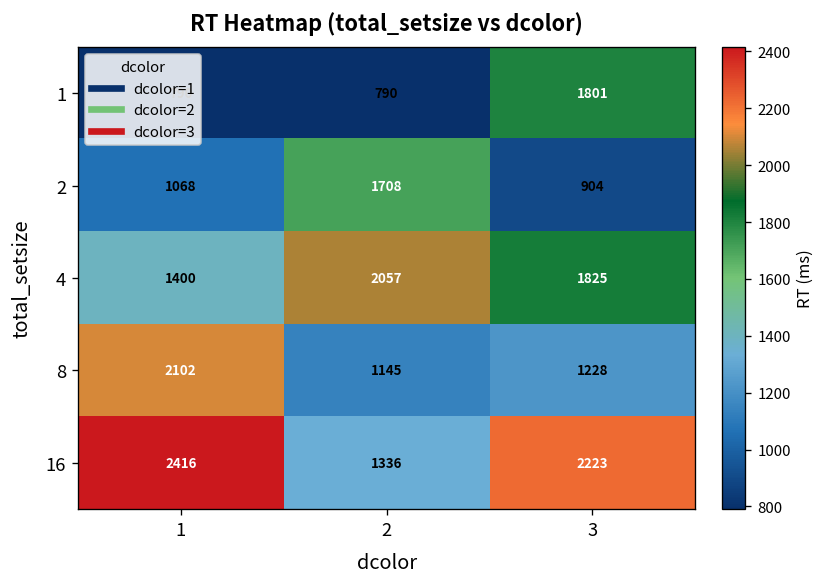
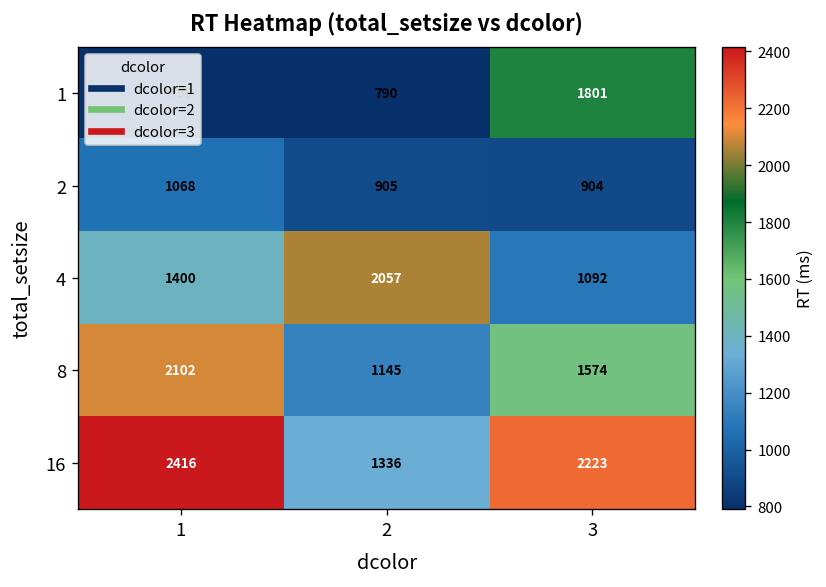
  {
    "1": {
      "2": 790,
      "3": 1801
    },
    "2": {
      "1": 1068,
-     "2": 1708,
+     "2": 905,
      "3": 904
    },
    "4": {
      "1": 1400,
      "2": 2057,
-     "3": 1825
+     "3": 1092
    },
    "8": {
      "1": 2102,
      "2": 1145,
-     "3": 1228
+     "3": 1574
    },
    "16": {
      "1": 2416,
      "2": 1336,
      "3": 2223
    }
  }
